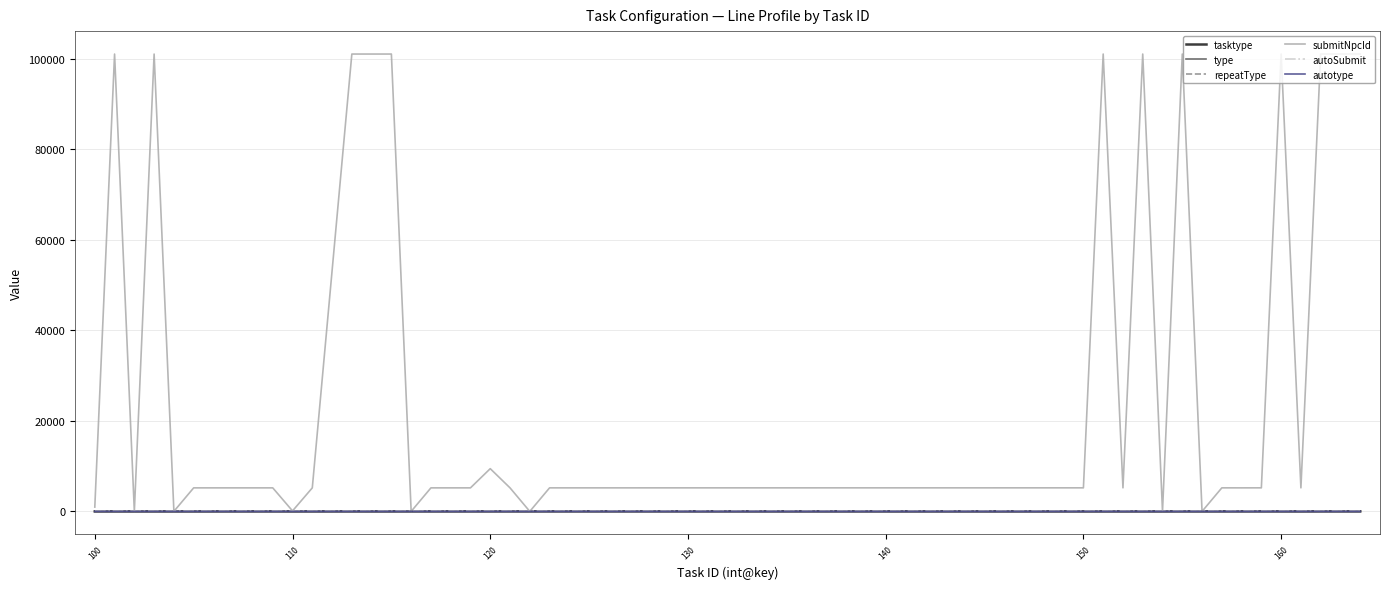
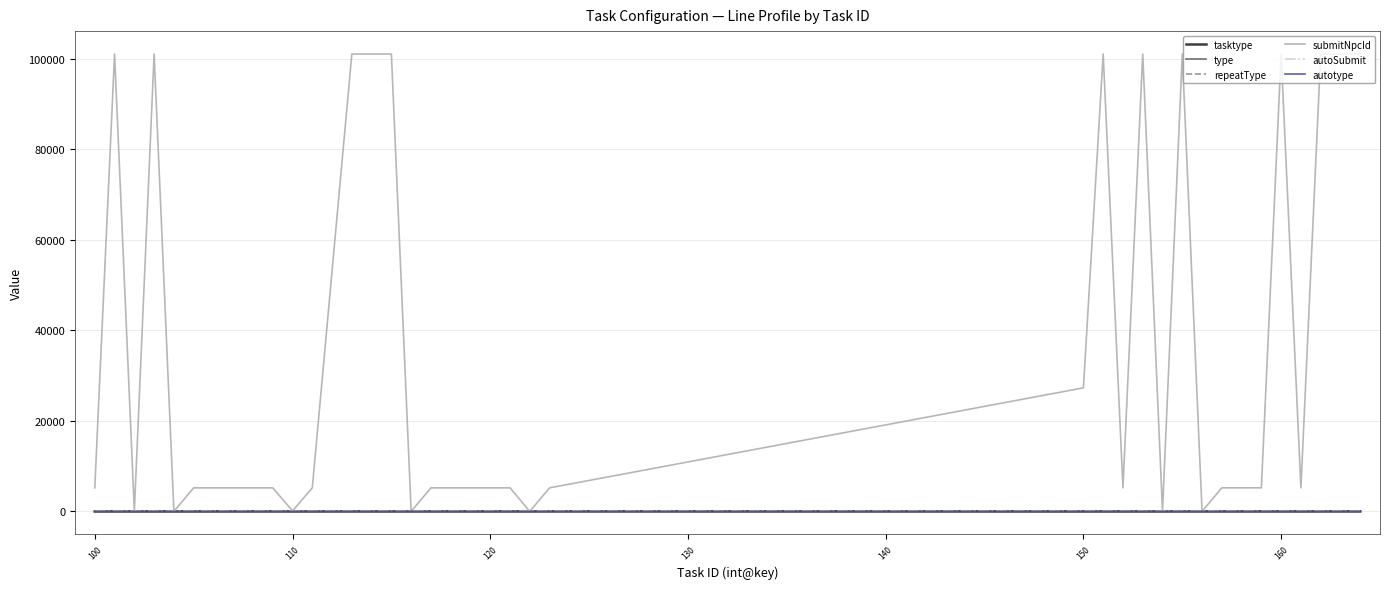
  {
    "autotype": {
      "100": 0,
      "120": 0,
      "150": 0,
      "160": 0
    },
    "submitNpcId": {
-     "100": 1000,
-     "120": 9000,
-     "150": 5000
+     "100": 5000,
+     "120": 5000,
+     "150": 27000
    }
  }
